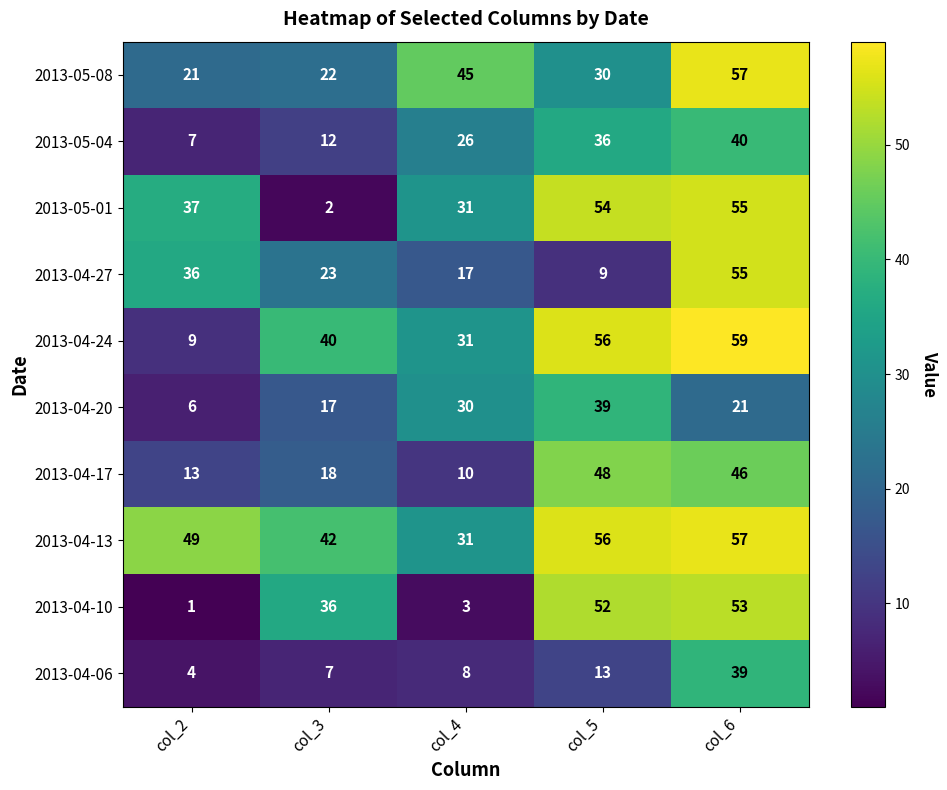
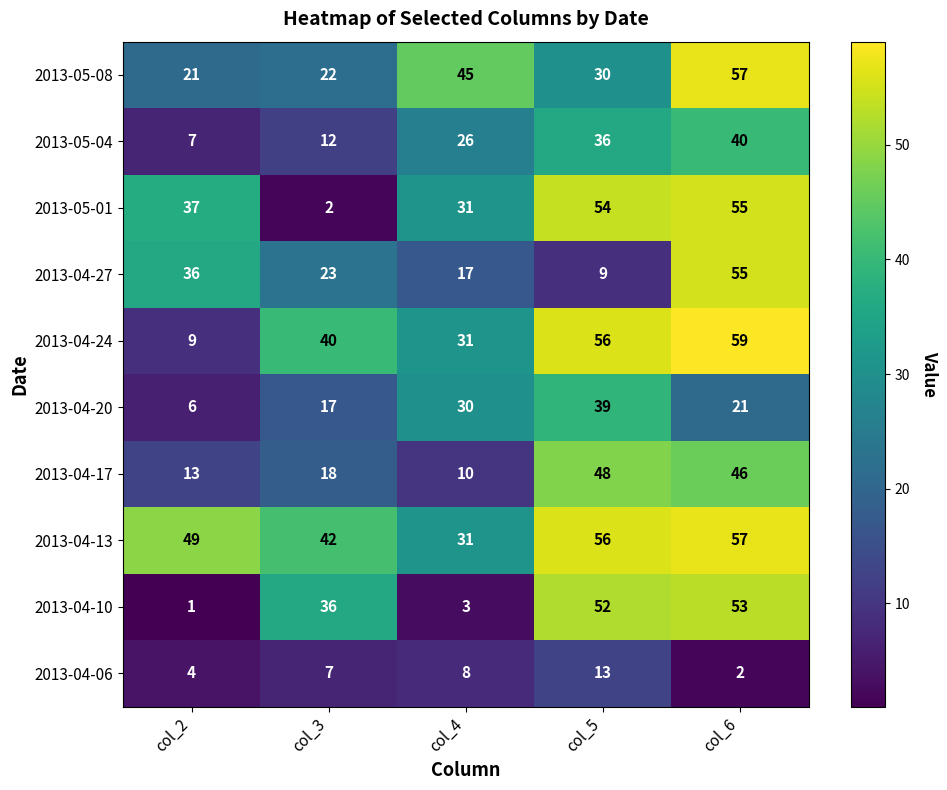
  {
    "2013-05-08": {
      "col_2": 21,
      "col_3": 22,
      "col_4": 45,
      "col_5": 30,
      "col_6": 57
    },
    "2013-05-04": {
      "col_2": 7,
      "col_3": 12,
      "col_4": 26,
      "col_5": 36,
      "col_6": 40
    },
    "2013-05-01": {
      "col_2": 37,
      "col_3": 2,
      "col_4": 31,
      "col_5": 54,
      "col_6": 55
    },
    "2013-04-27": {
      "col_2": 36,
      "col_3": 23,
      "col_4": 17,
      "col_5": 9,
      "col_6": 55
    },
    "2013-04-24": {
      "col_2": 9,
      "col_3": 40,
      "col_4": 31,
      "col_5": 56,
      "col_6": 59
    },
    "2013-04-20": {
      "col_2": 6,
      "col_3": 17,
      "col_4": 30,
      "col_5": 39,
      "col_6": 21
    },
    "2013-04-17": {
      "col_2": 13,
      "col_3": 18,
      "col_4": 10,
      "col_5": 48,
      "col_6": 46
    },
    "2013-04-13": {
      "col_2": 49,
      "col_3": 42,
      "col_4": 31,
      "col_5": 56,
      "col_6": 57
    },
    "2013-04-10": {
      "col_2": 1,
      "col_3": 36,
      "col_4": 3,
      "col_5": 52,
      "col_6": 53
    },
    "2013-04-06": {
      "col_2": 4,
      "col_3": 7,
      "col_4": 8,
      "col_5": 13,
-     "col_6": 39
+     "col_6": 2
    }
  }
